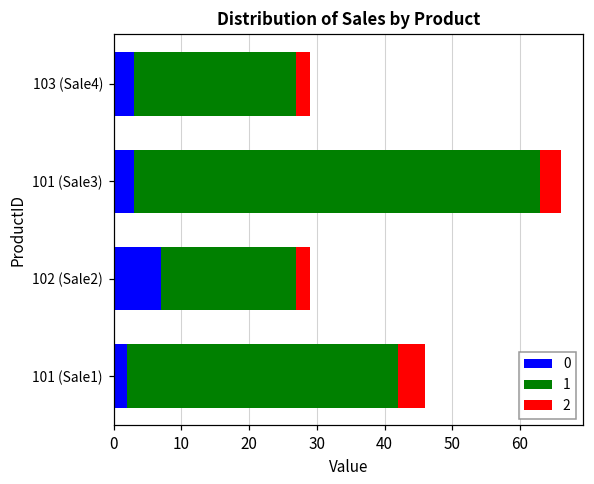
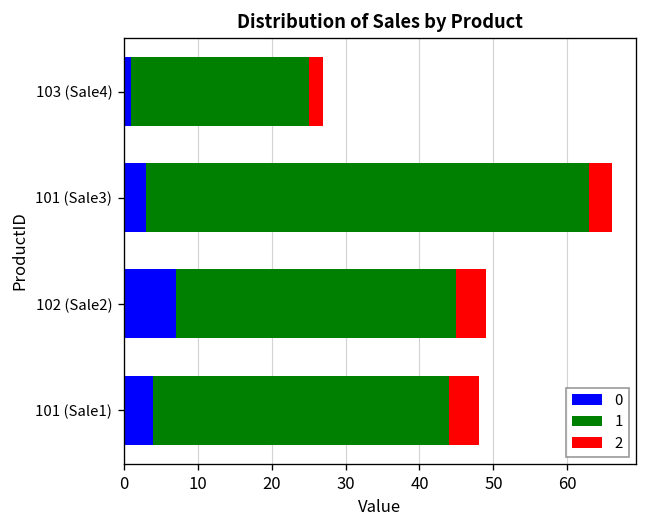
  {
    "0": {
-     "103 (Sale4)": 3,
+     "103 (Sale4)": 1,
      "101 (Sale3)": 3,
      "102 (Sale2)": 7,
-     "101 (Sale1)": 2
+     "101 (Sale1)": 4
    },
    "1": {
      "103 (Sale4)": 24,
      "101 (Sale3)": 60,
-     "102 (Sale2)": 20,
+     "102 (Sale2)": 38,
      "101 (Sale1)": 40
    },
    "2": {
      "103 (Sale4)": 2,
      "101 (Sale3)": 3,
-     "102 (Sale2)": 2,
+     "102 (Sale2)": 4,
      "101 (Sale1)": 4
    }
  }
